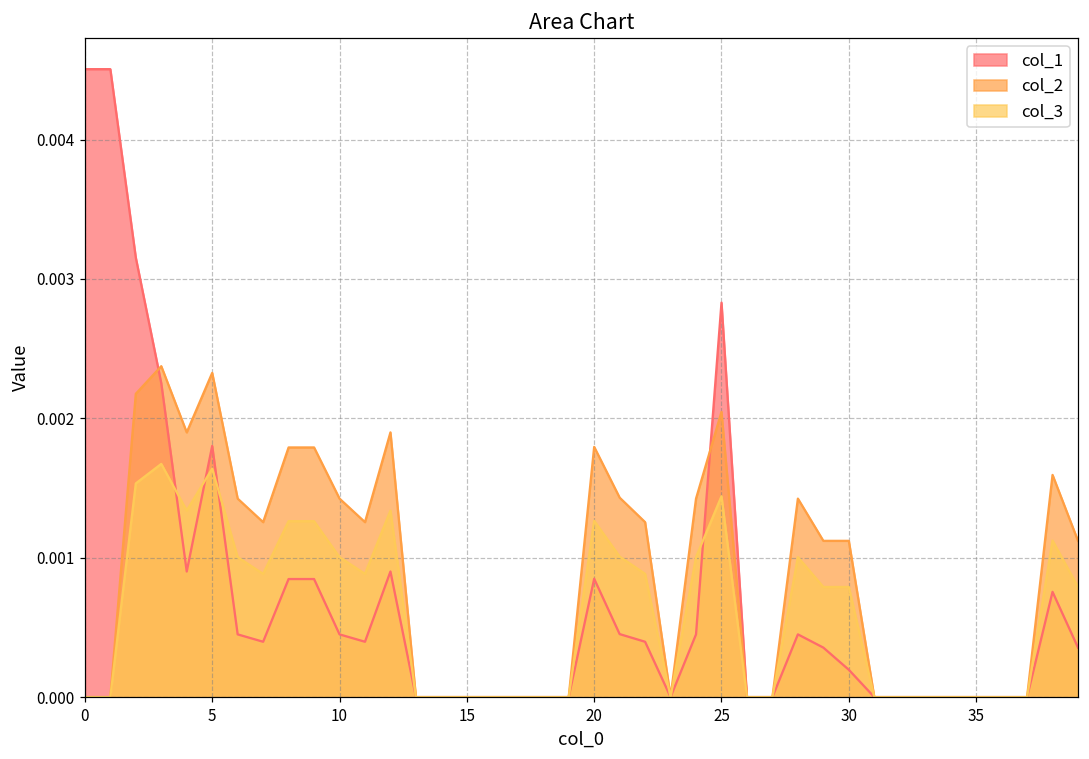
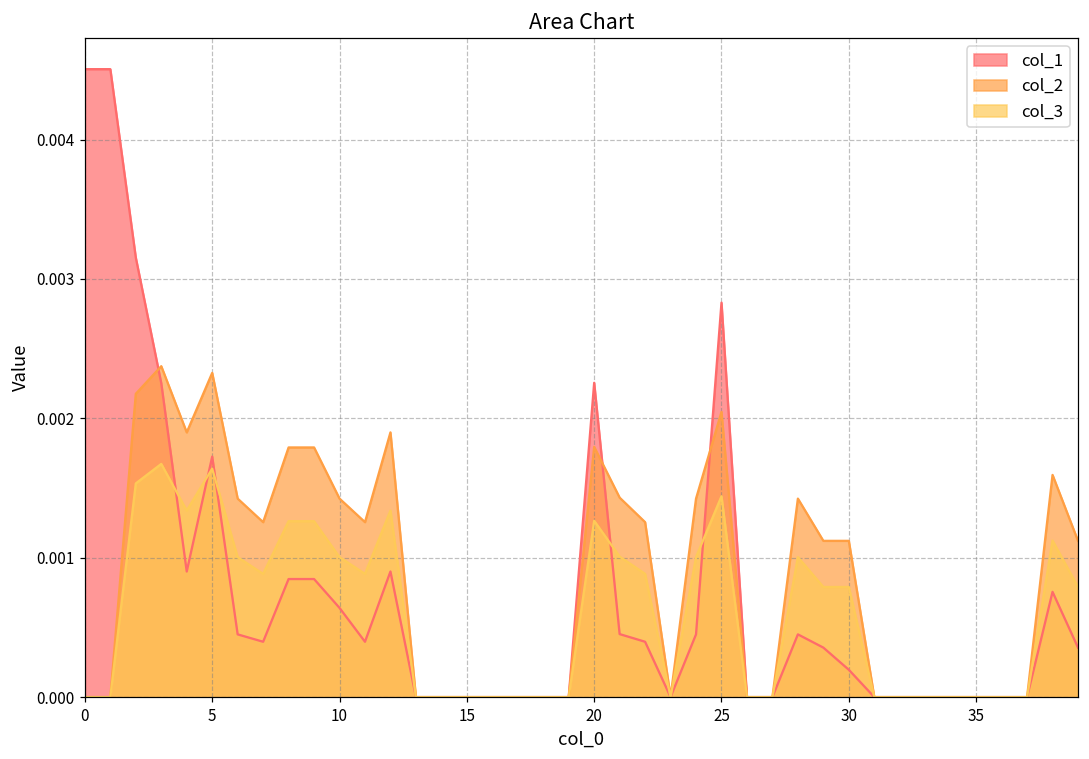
  {
    "col_1": {
      "0": 0.00451,
-     "5": 0.00180,
-     "10": 0.00045,
-     "20": 0.00085,
+     "5": 0.00173,
+     "10": 0.00064,
+     "20": 0.00226,
      "25": 0.00283,
      "30": 0.00020
    }
  }
